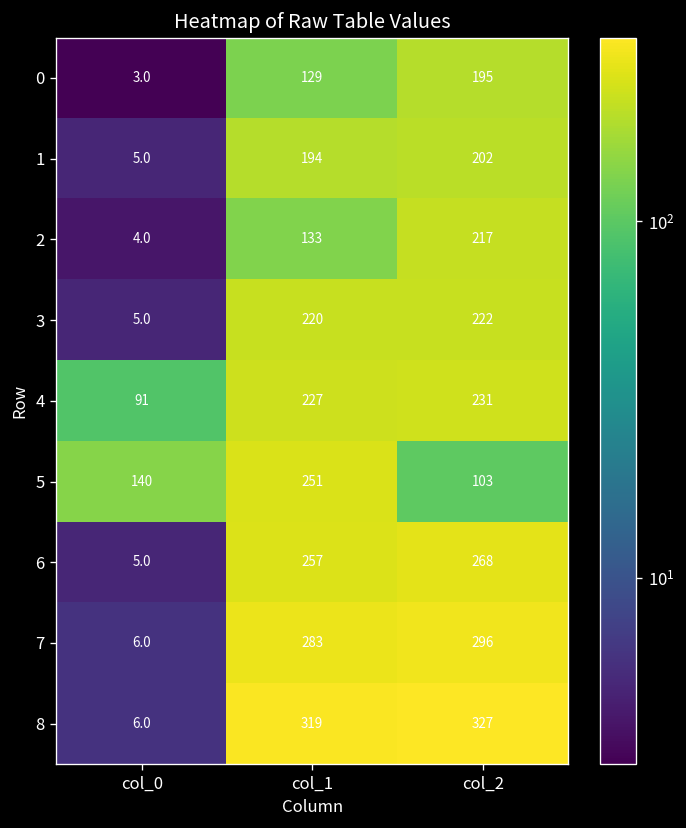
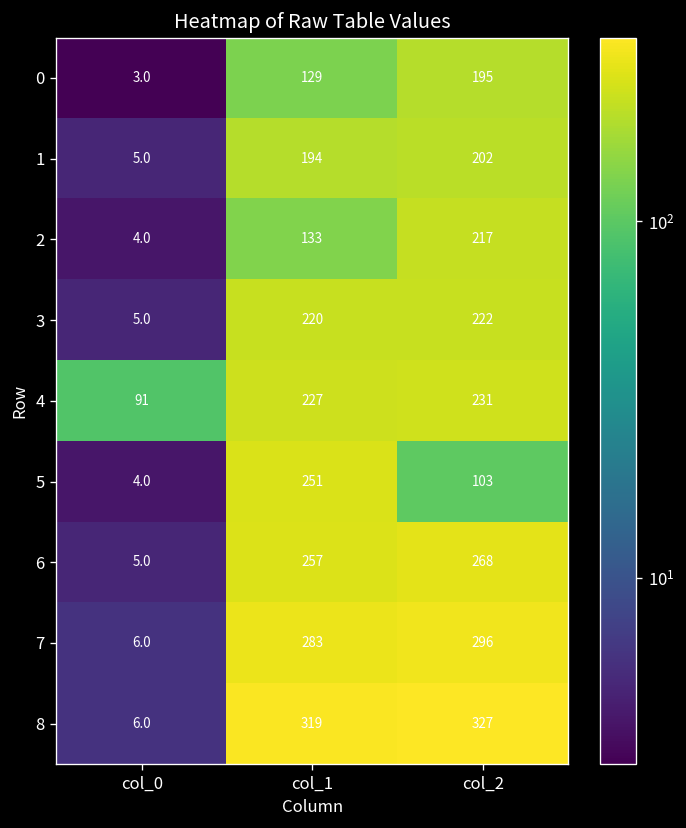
  {
    "0": {
      "col_0": 3.0,
      "col_1": 129,
      "col_2": 195
    },
    "1": {
      "col_0": 5.0,
      "col_1": 194,
      "col_2": 202
    },
    "2": {
      "col_0": 4.0,
      "col_1": 133,
      "col_2": 217
    },
    "3": {
      "col_0": 5.0,
      "col_1": 220,
      "col_2": 222
    },
    "4": {
      "col_0": 91,
      "col_1": 227,
      "col_2": 231
    },
    "5": {
-     "col_0": 140,
+     "col_0": 4.0,
      "col_1": 251,
      "col_2": 103
    },
    "6": {
      "col_0": 5.0,
      "col_1": 257,
      "col_2": 268
    },
    "7": {
      "col_0": 6.0,
      "col_1": 283,
      "col_2": 296
    },
    "8": {
      "col_0": 6.0,
      "col_1": 319,
      "col_2": 327
    }
  }
